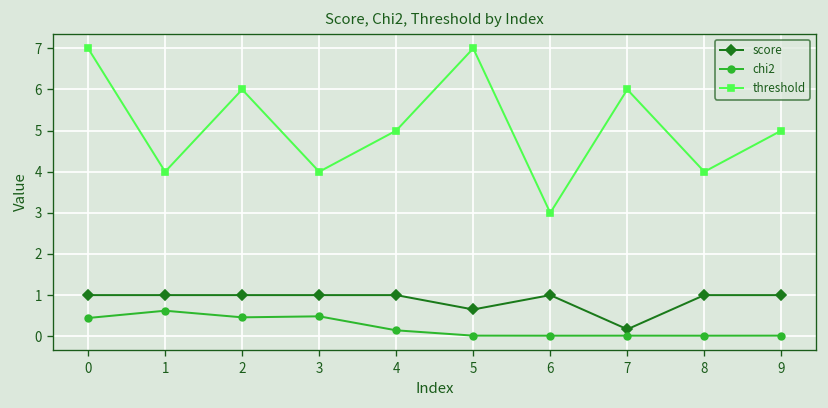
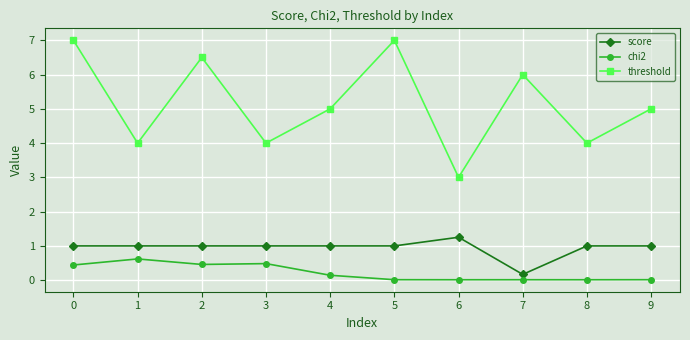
  {
    "score": {
      "0": 1.0,
      "1": 1.0,
      "2": 1.0,
      "3": 1.0,
      "4": 1.0,
-     "5": 0.7,
-     "6": 1.0,
+     "5": 1.0,
+     "6": 1.3,
      "7": 0.2,
      "8": 1.0,
      "9": 1.0
    },
    "chi2": {
      "0": 0.4,
      "1": 0.6,
      "2": 0.5,
      "3": 0.5,
      "4": 0.1,
      "5": 0.0,
      "6": 0.0,
      "7": 0.0,
      "8": 0.0,
      "9": 0.0
    },
    "threshold": {
      "0": 7.0,
      "1": 4.0,
-     "2": 6.0,
+     "2": 6.5,
      "3": 4.0,
      "4": 5.0,
      "5": 7.0,
      "6": 3.0,
      "7": 6.0,
      "8": 4.0,
      "9": 5.0
    }
  }
